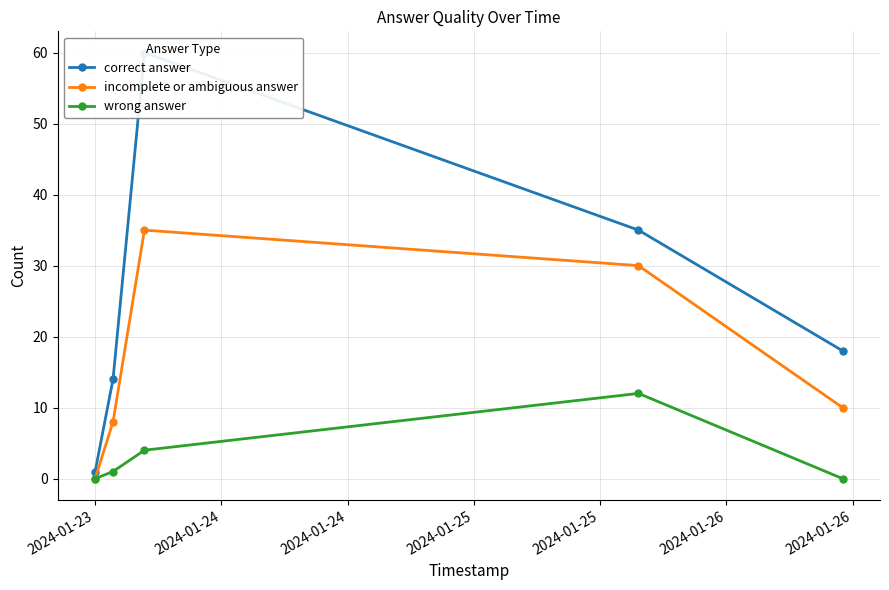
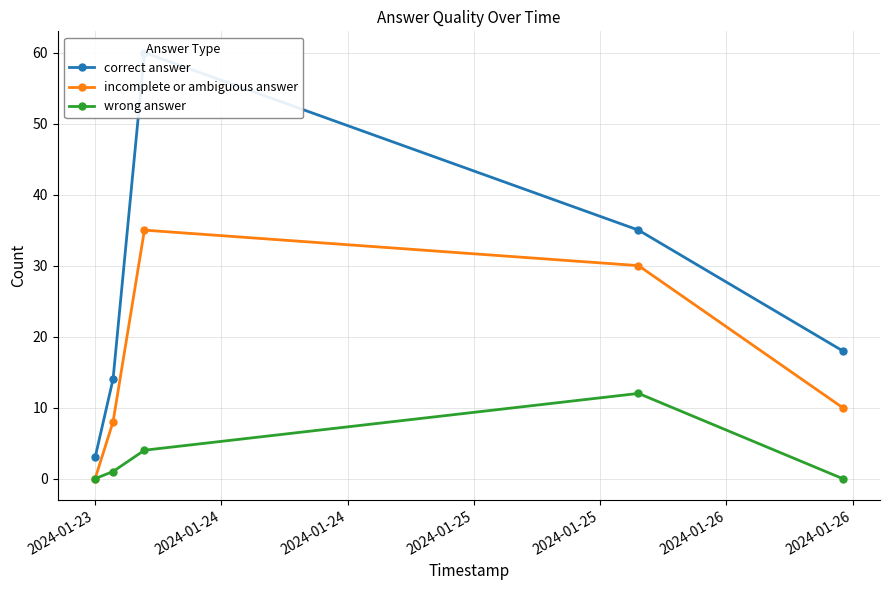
  {
    "correct answer": {
-     "2024-01-23": 1
+     "2024-01-23": 3
    }
  }
